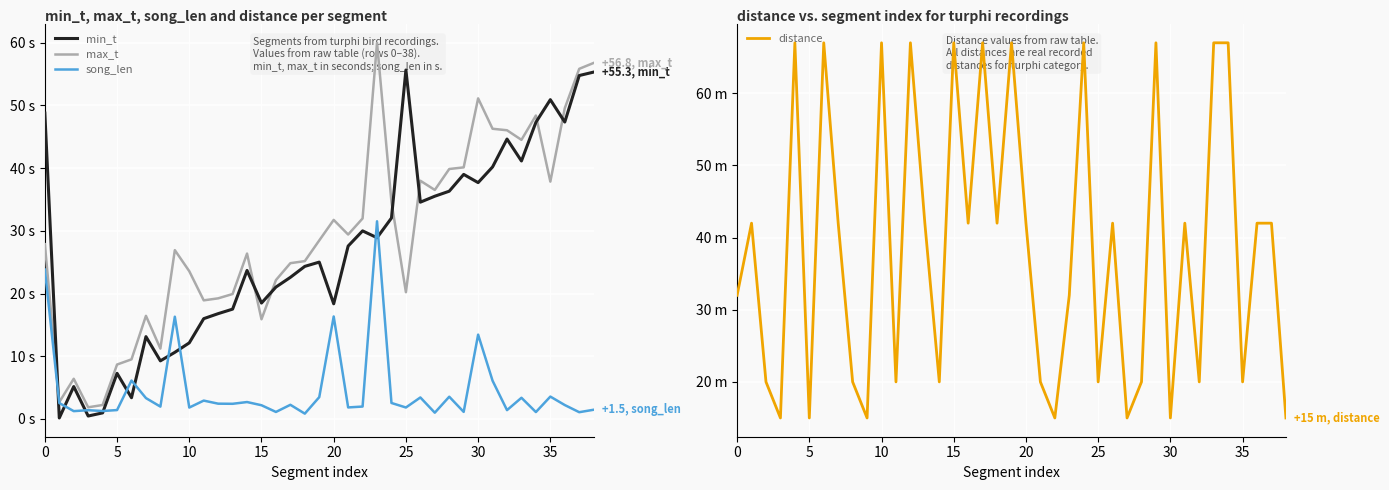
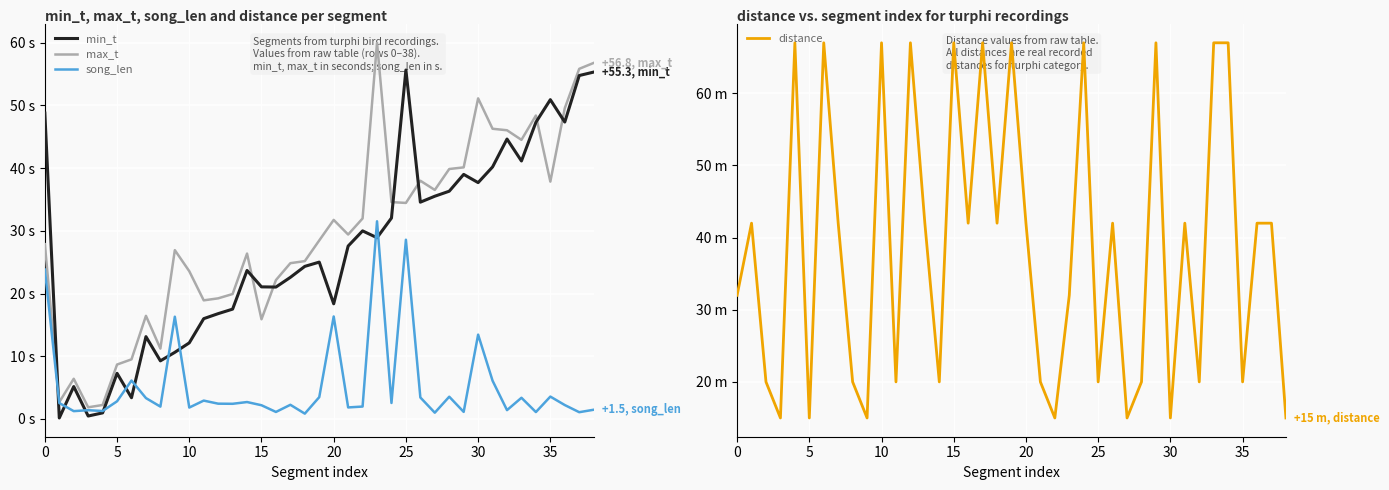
  {
    "min_t, max_t, song_len and distance per segment": {
      "min_t": {
        "0": "49 s",
        "5": "7 s",
        "10": "12 s",
-       "15": "18 s",
+       "15": "21 s",
        "20": "18 s",
        "30": "38 s",
        "35": "51 s"
      },
      "max_t": {
        "0": "28 s",
        "5": "9 s",
        "10": "24 s",
        "15": "16 s",
        "20": "32 s",
-       "25": "20 s",
+       "25": "34 s",
        "30": "51 s",
        "35": "38 s"
      },
      "song_len": {
        "0": "24 s",
-       "5": "1 s",
+       "5": "3 s",
        "10": "2 s",
        "15": "2 s",
        "20": "16 s",
-       "25": "2 s",
+       "25": "29 s",
        "30": "13 s",
        "35": "4 s"
      }
    },
    "distance vs. segment index for turphi recordings": {
      "0": "32 m",
      "5": "15 m",
      "10": "67 m",
      "20": "42 m",
      "25": "20 m",
      "30": "15 m",
      "35": "20 m"
    }
  }
